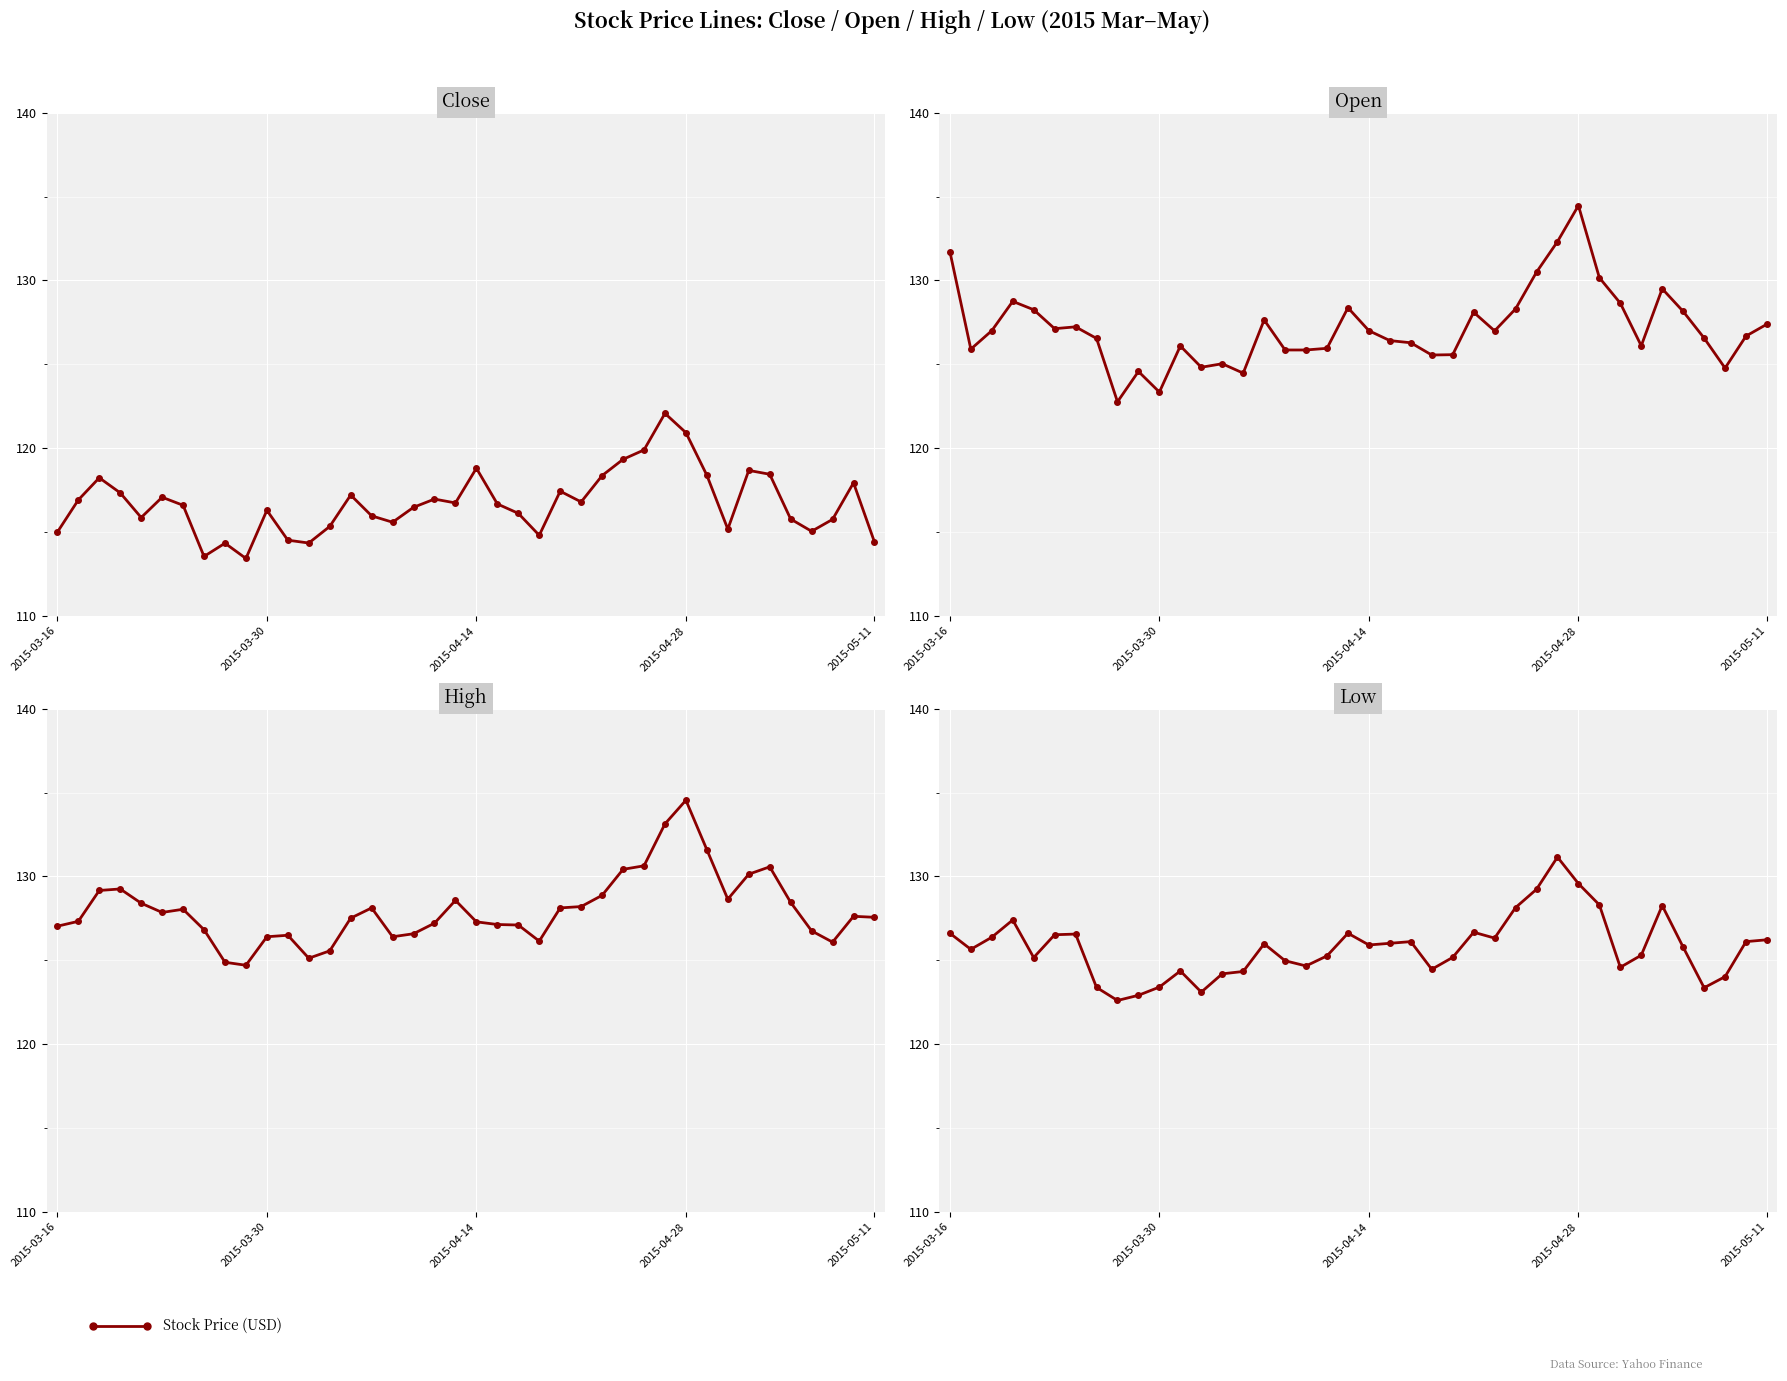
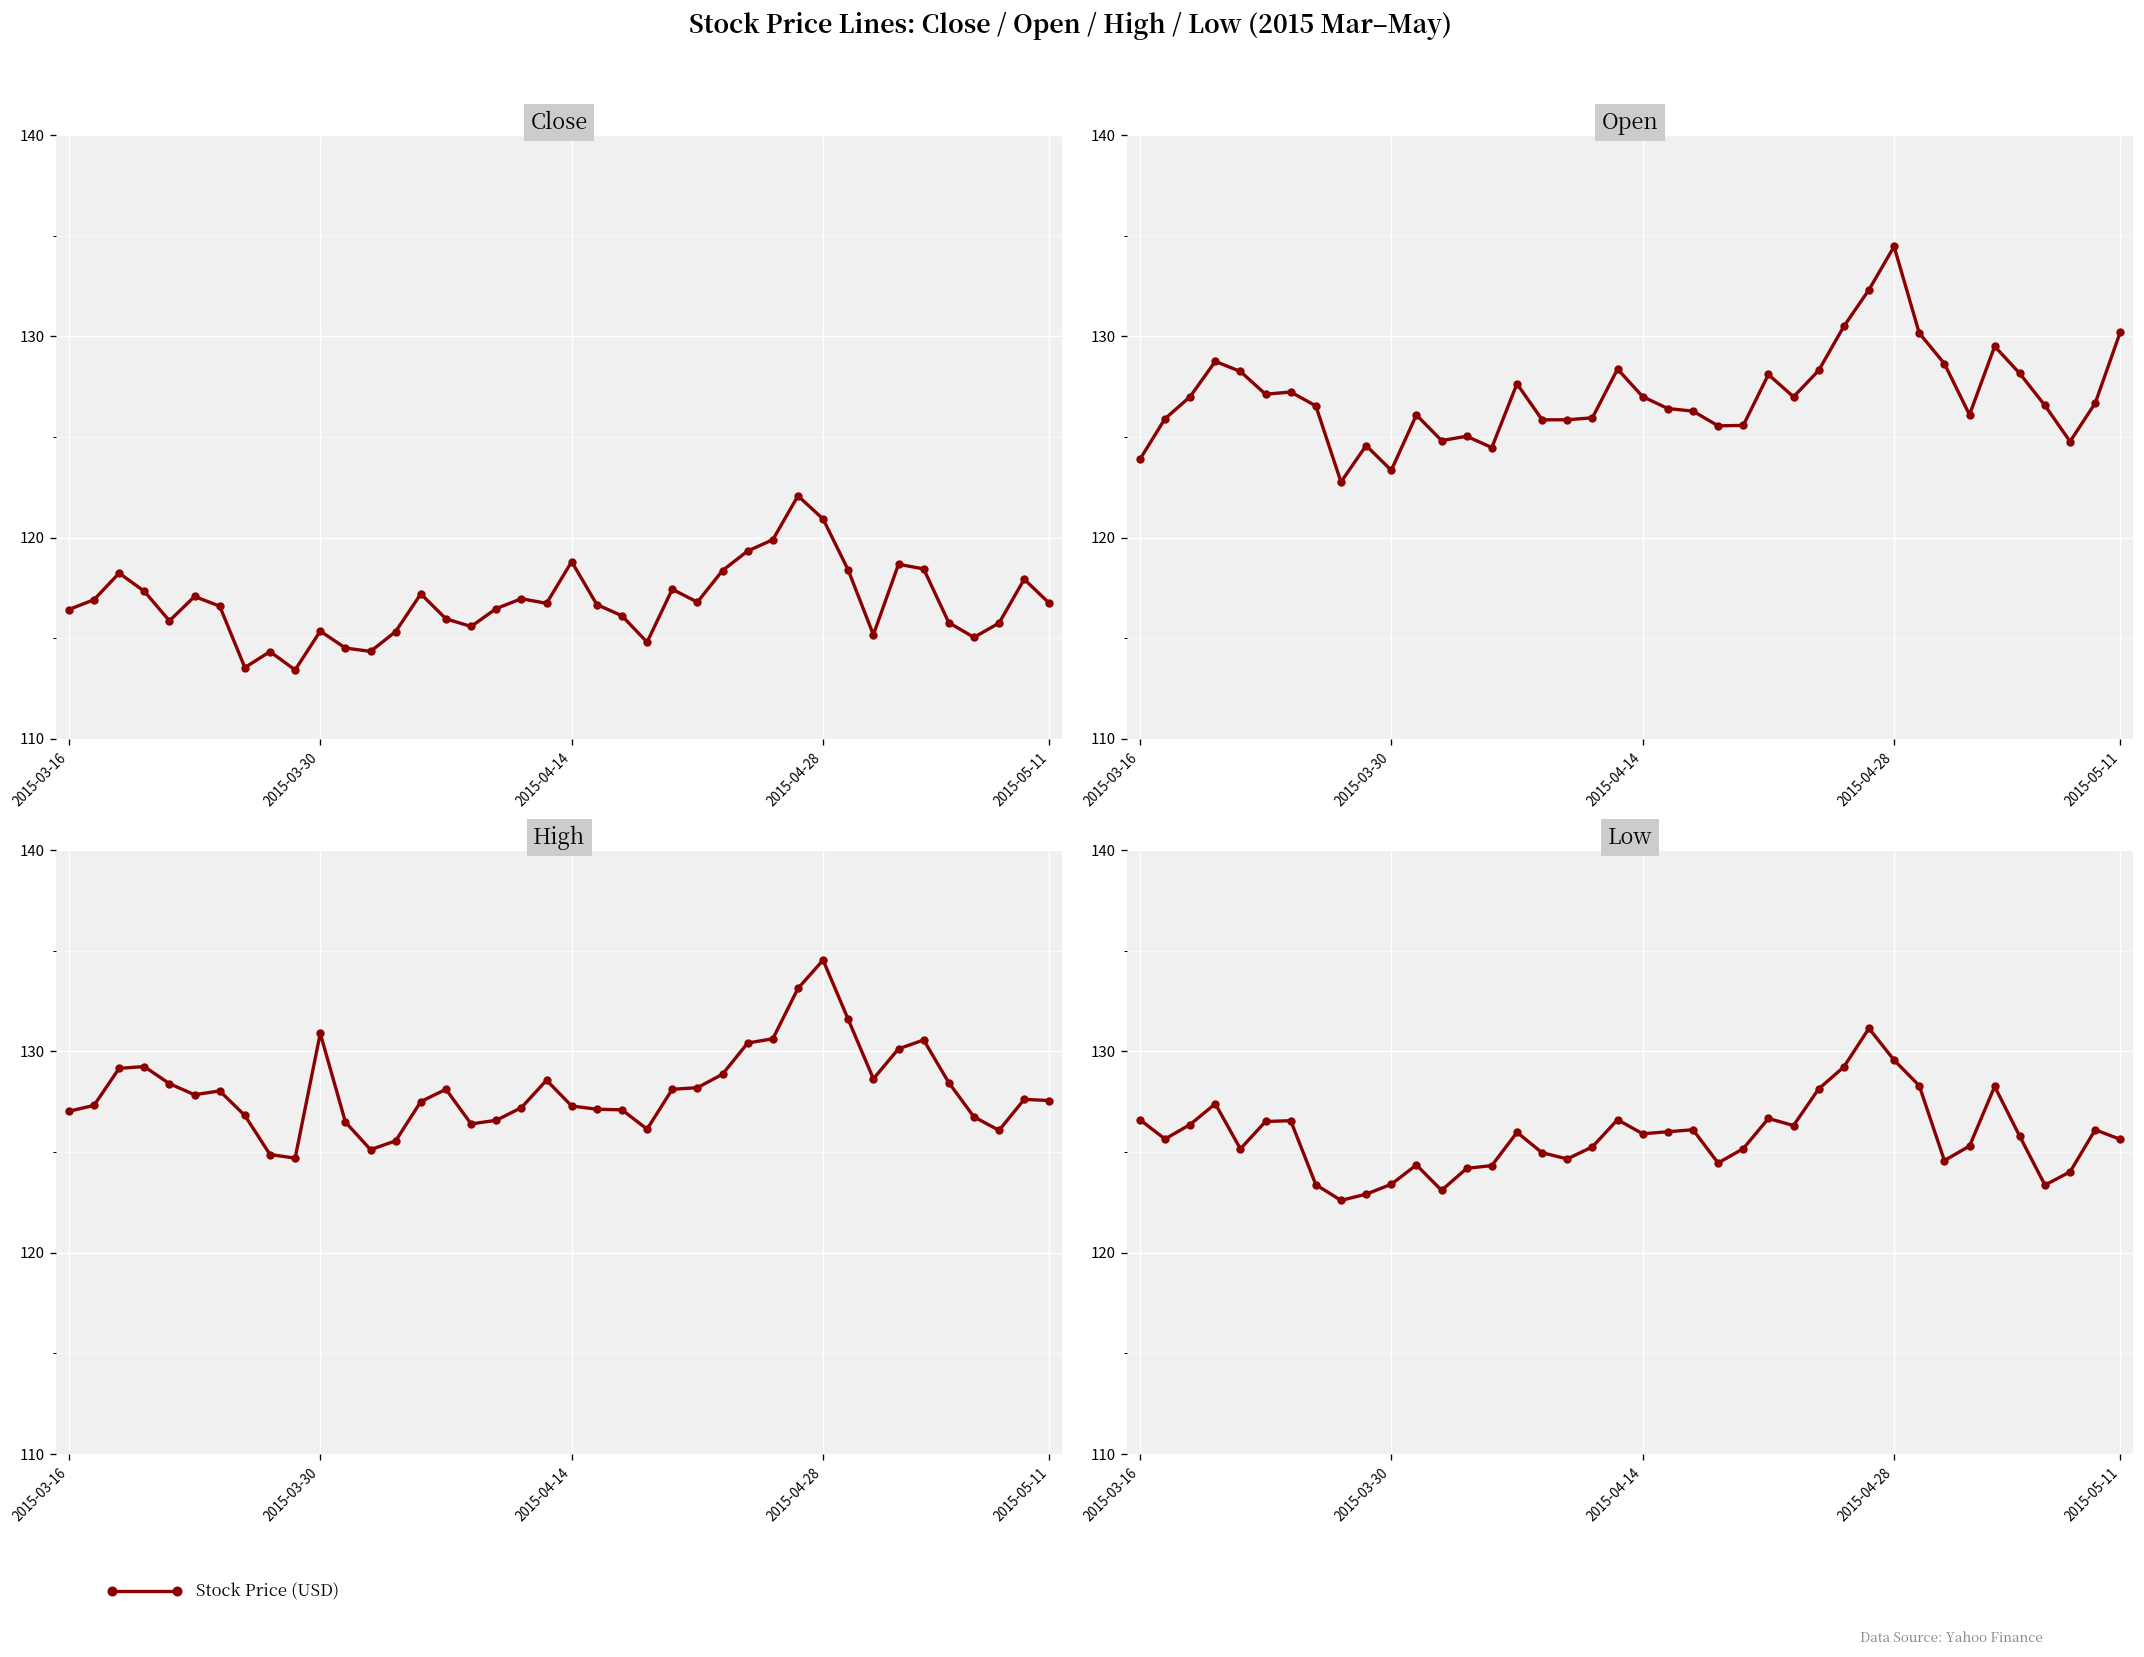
  {
    "Close": {
-     "2015-03-16": 115.0,
-     "2015-03-30": 116.3,
+     "2015-03-16": 116.4,
+     "2015-03-30": 115.4,
      "2015-04-14": 118.8,
      "2015-04-28": 120.9,
-     "2015-05-11": 114.4
+     "2015-05-11": 116.7
    },
    "Open": {
-     "2015-03-16": 131.7,
+     "2015-03-16": 123.9,
      "2015-03-30": 123.3,
      "2015-04-14": 127.0,
      "2015-04-28": 134.5,
-     "2015-05-11": 127.4
+     "2015-05-11": 130.2
    },
    "High": {
      "2015-03-16": 127.0,
-     "2015-03-30": 126.4,
+     "2015-03-30": 130.9,
      "2015-04-14": 127.3,
      "2015-04-28": 134.5,
      "2015-05-11": 127.6
    },
    "Low": {
      "2015-03-16": 126.6,
      "2015-03-30": 123.4,
      "2015-04-14": 125.9,
      "2015-04-28": 129.6,
-     "2015-05-11": 126.2
+     "2015-05-11": 125.6
    }
  }
